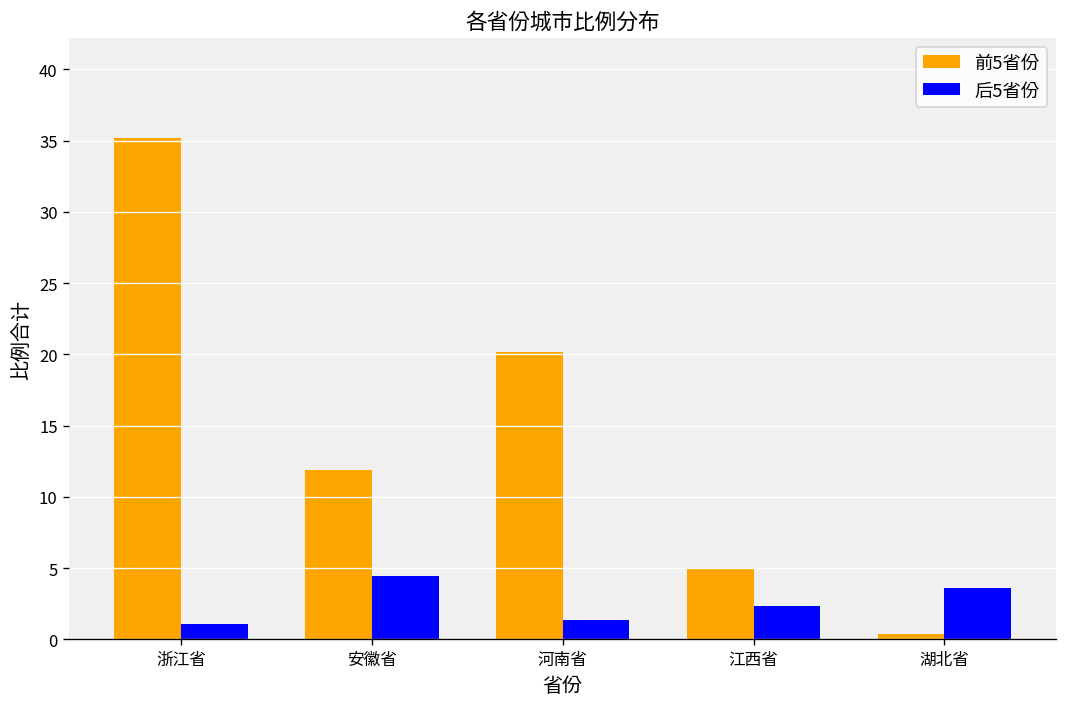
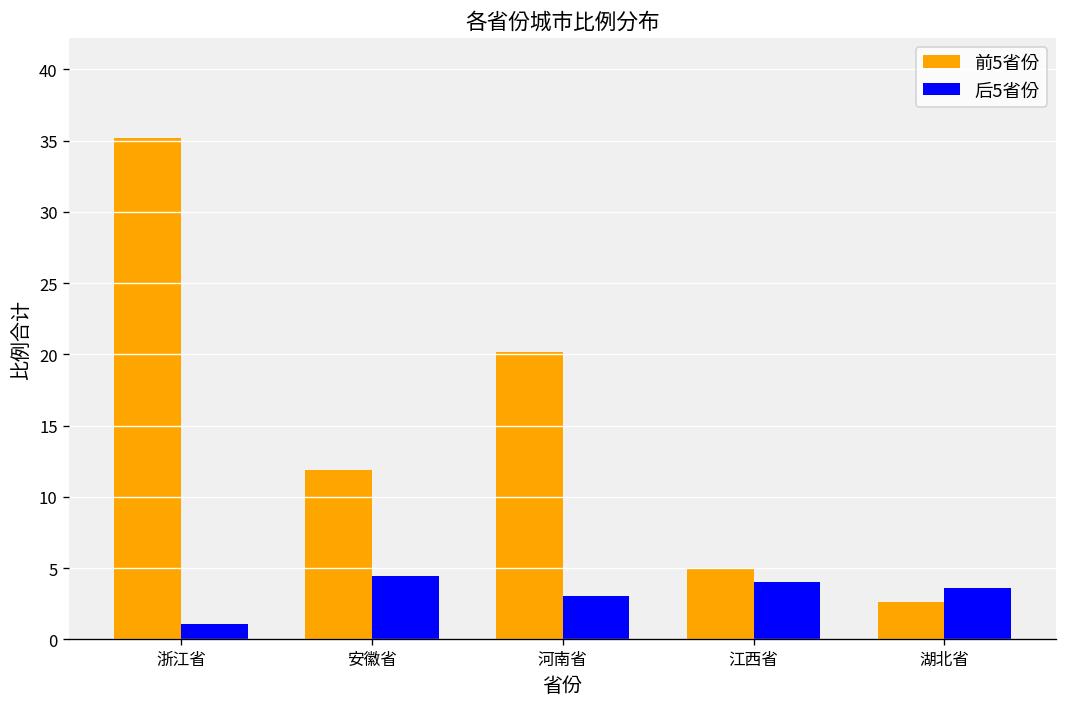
  {
    "前5省份": {
      "浙江省": 35.2,
      "安徽省": 11.9,
      "河南省": 20.2,
      "江西省": 5.0,
-     "湖北省": 0.4
+     "湖北省": 2.6
    },
    "后5省份": {
      "浙江省": 1.1,
      "安徽省": 4.4,
-     "河南省": 1.4,
-     "江西省": 2.3,
+     "河南省": 3.0,
+     "江西省": 4.1,
      "湖北省": 3.6
    }
  }
